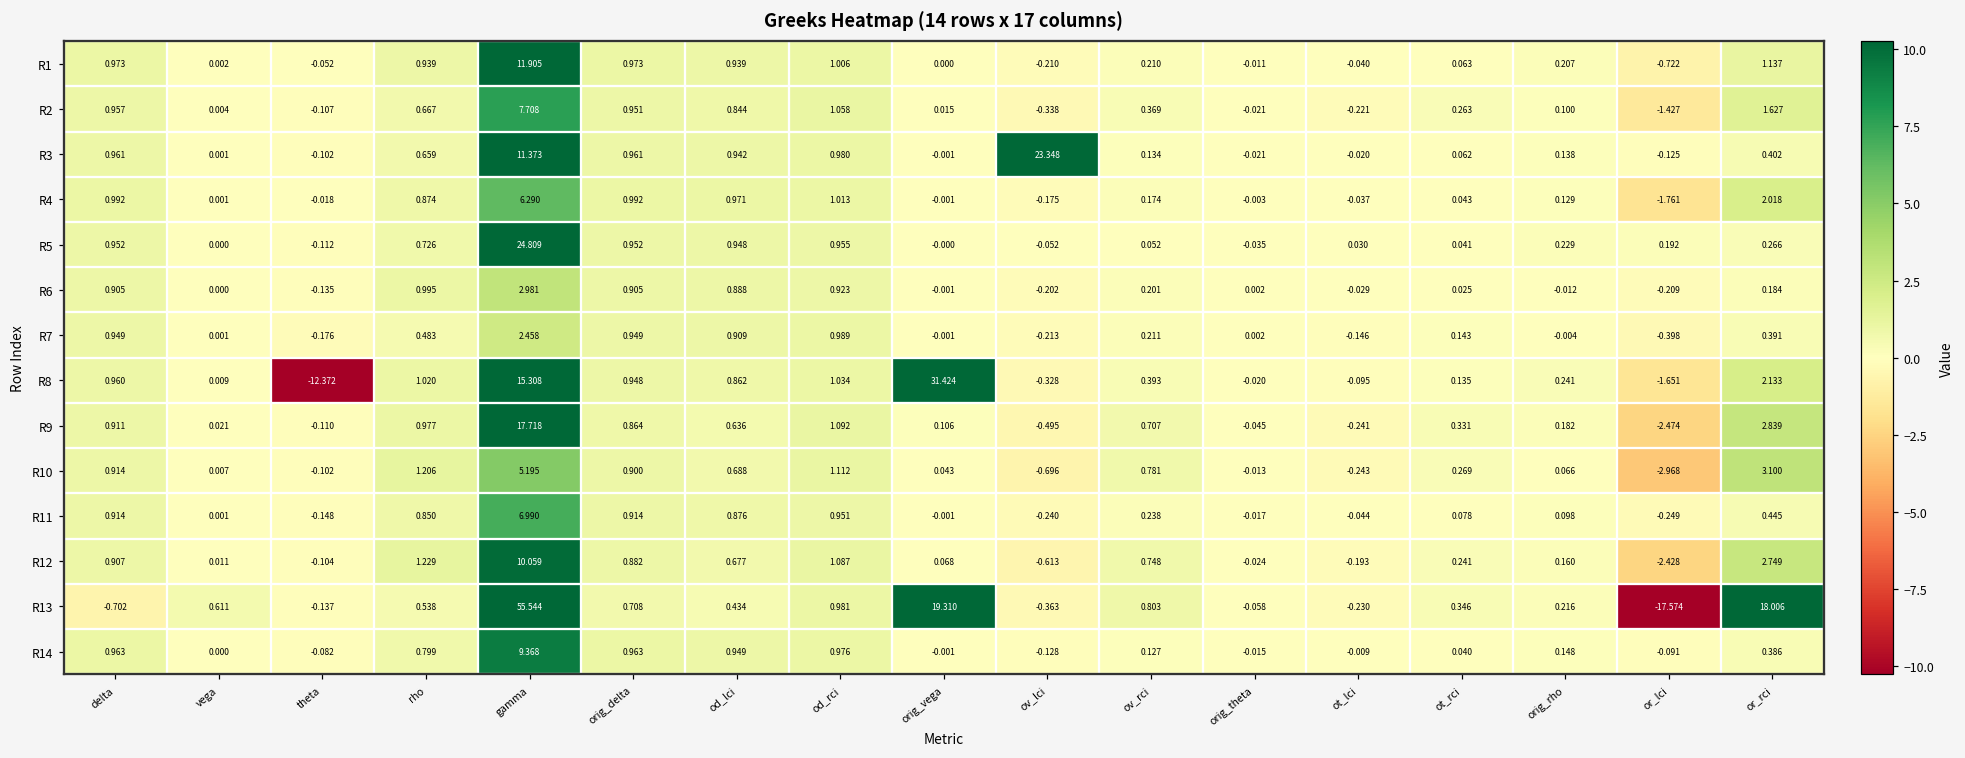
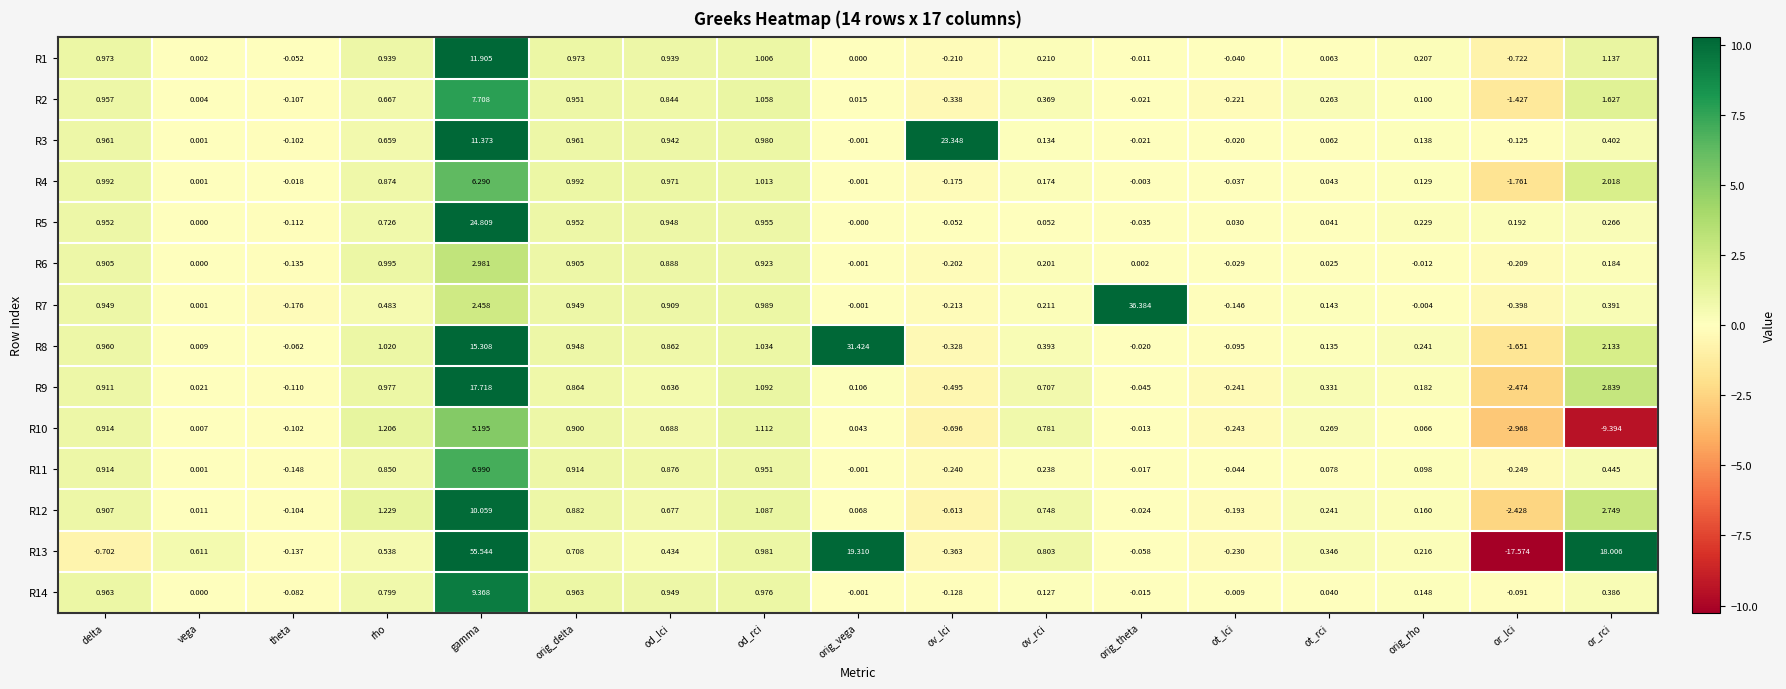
  {
    "R7": {
      "delta": 0.949,
      "vega": 0.001,
      "theta": -0.176,
      "rho": 0.483,
      "gamma": 2.458,
      "orig_delta": 0.949,
      "od_lci": 0.909,
      "od_rci": 0.989,
      "orig_vega": -0.001,
      "ov_lci": -0.213,
      "ov_rci": 0.211,
-     "orig_theta": 0.002,
+     "orig_theta": 36.384,
      "ot_lci": -0.146,
      "ot_rci": 0.143,
      "orig_rho": -0.004,
      "or_lci": -0.398,
      "or_rci": 0.391
    },
    "R8": {
      "delta": 0.960,
      "vega": 0.009,
-     "theta": -12.372,
+     "theta": -0.062,
      "rho": 1.020,
      "gamma": 15.308,
      "orig_delta": 0.948,
      "od_lci": 0.862,
      "od_rci": 1.034,
      "orig_vega": 31.424,
      "ov_lci": -0.328,
      "ov_rci": 0.393,
      "orig_theta": -0.020,
      "ot_lci": -0.095,
      "ot_rci": 0.135,
      "orig_rho": 0.241,
      "or_lci": -1.651,
      "or_rci": 2.133
    },
    "R10": {
      "delta": 0.914,
      "vega": 0.007,
      "theta": -0.102,
      "rho": 1.206,
      "gamma": 5.195,
      "orig_delta": 0.900,
      "od_lci": 0.688,
      "od_rci": 1.112,
      "orig_vega": 0.043,
      "ov_lci": -0.696,
      "ov_rci": 0.781,
      "orig_theta": -0.013,
      "ot_lci": -0.243,
      "ot_rci": 0.269,
      "orig_rho": 0.066,
      "or_lci": -2.968,
-     "or_rci": 3.100
+     "or_rci": -9.394
    }
  }
